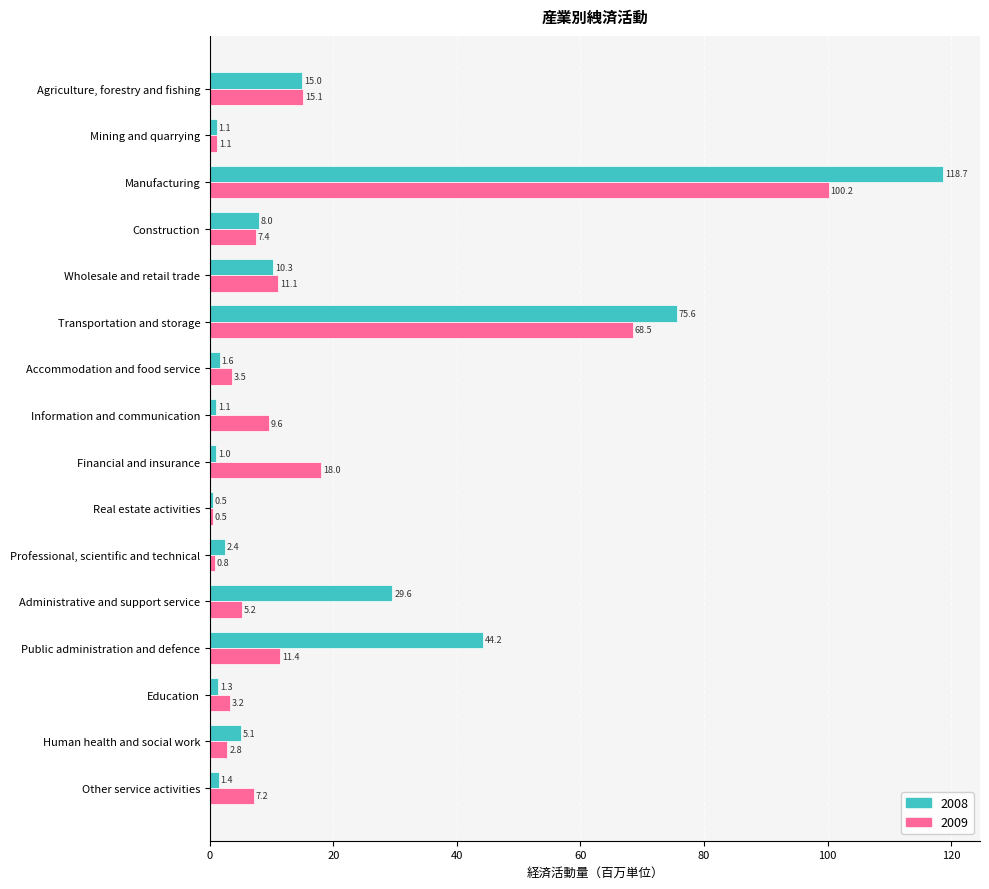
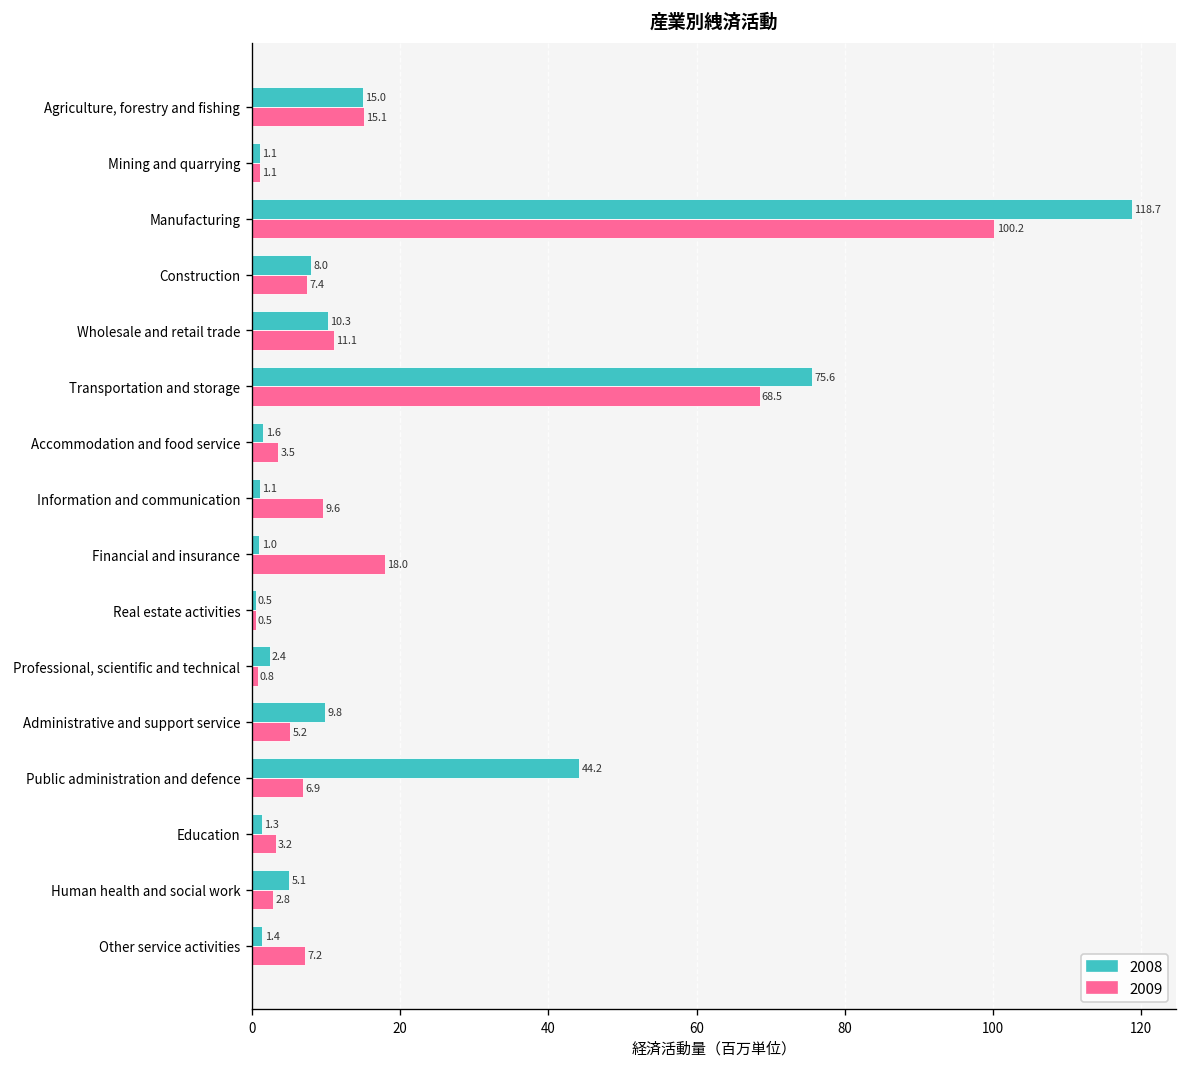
  {
    "2008": {
      "Agriculture, forestry and fishing": 15.0,
      "Mining and quarrying": 1.1,
      "Manufacturing": 118.7,
      "Construction": 8.0,
      "Wholesale and retail trade": 10.3,
      "Transportation and storage": 75.6,
      "Accommodation and food service": 1.6,
      "Information and communication": 1.1,
      "Financial and insurance": 1.0,
      "Real estate activities": 0.5,
      "Professional, scientific and technical": 2.4,
-     "Administrative and support service": 29.6,
+     "Administrative and support service": 9.8,
      "Public administration and defence": 44.2,
      "Education": 1.3,
      "Human health and social work": 5.1,
      "Other service activities": 1.4
    },
    "2009": {
      "Agriculture, forestry and fishing": 15.1,
      "Mining and quarrying": 1.1,
      "Manufacturing": 100.2,
      "Construction": 7.4,
      "Wholesale and retail trade": 11.1,
      "Transportation and storage": 68.5,
      "Accommodation and food service": 3.5,
      "Information and communication": 9.6,
      "Financial and insurance": 18.0,
      "Real estate activities": 0.5,
      "Professional, scientific and technical": 0.8,
      "Administrative and support service": 5.2,
-     "Public administration and defence": 11.4,
+     "Public administration and defence": 6.9,
      "Education": 3.2,
      "Human health and social work": 2.8,
      "Other service activities": 7.2
    }
  }
